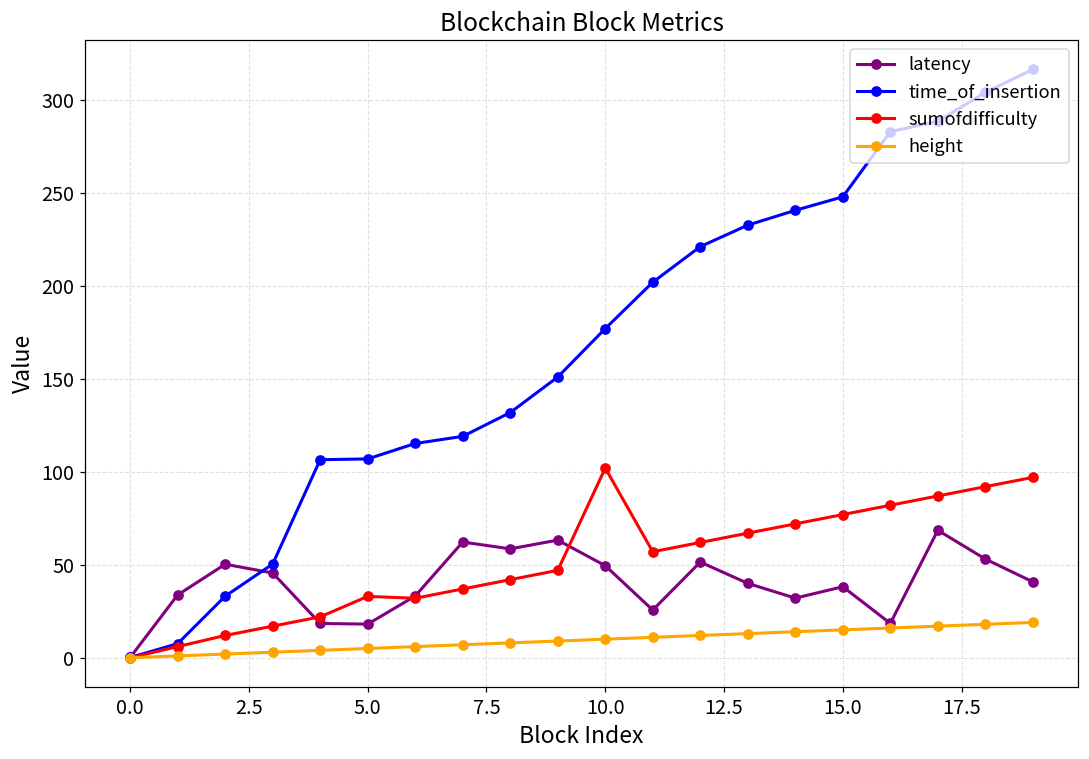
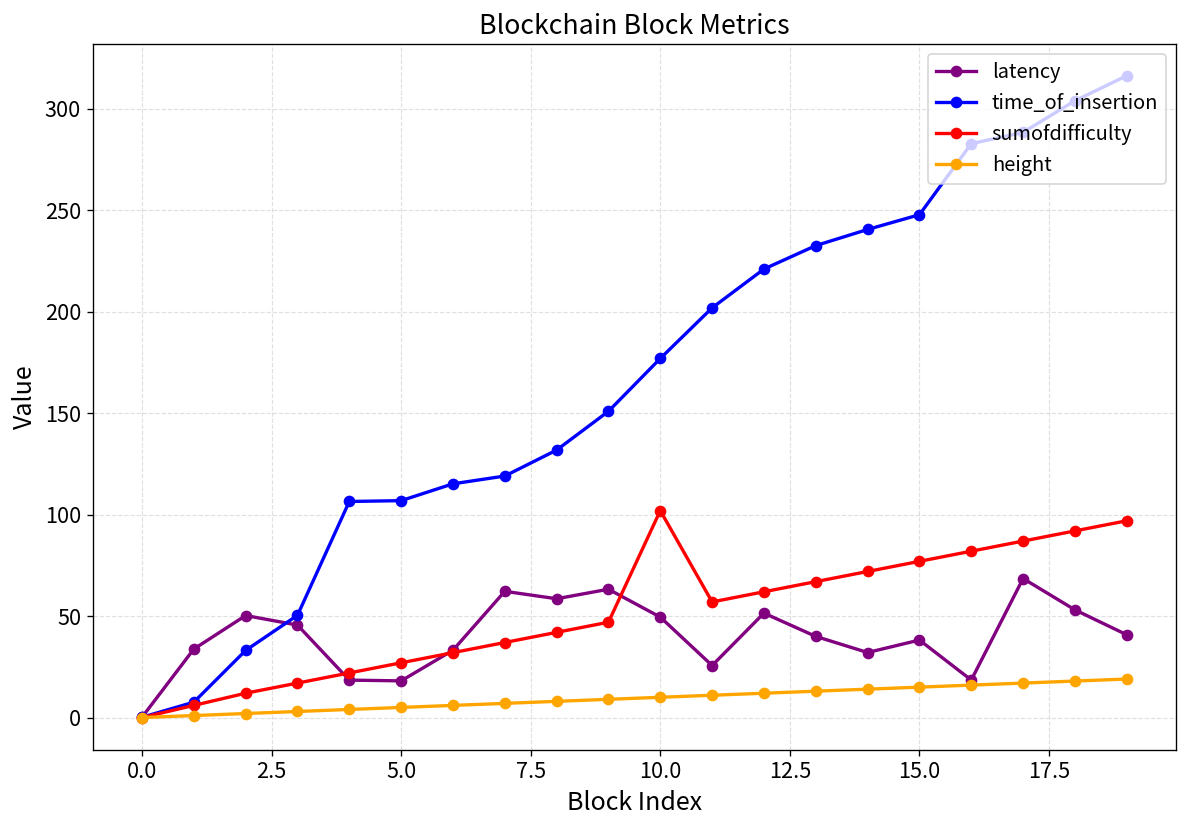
  {
    "latency": {
      "5.0": 18,
      "10.0": 50,
      "15.0": 38
    },
    "time_of_insertion": {
      "5.0": 107,
      "10.0": 177,
      "15.0": 248
    },
    "sumofdifficulty": {
-     "5.0": 33,
+     "5.0": 27,
      "10.0": 102,
      "15.0": 77
    },
    "height": {
      "5.0": 5,
      "10.0": 10,
      "15.0": 15
    }
  }
